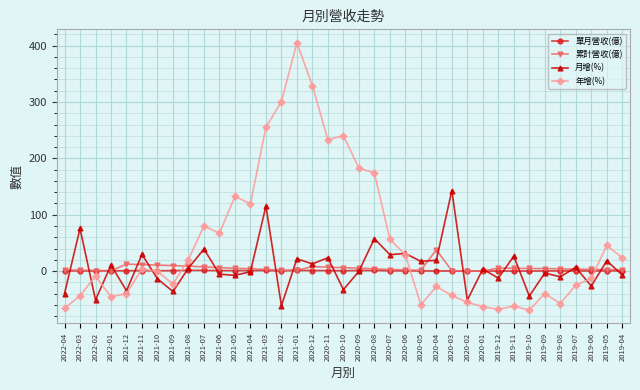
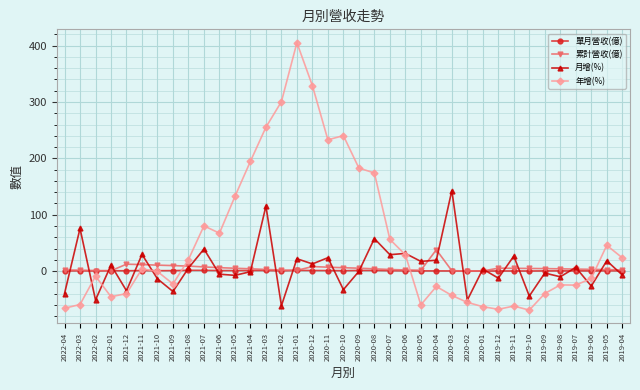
  {
    "累計營收(億)": {
      "2021-12": 10,
      "2021-11": 10,
      "2021-10": 10,
      "2021-09": 10,
      "2021-07": 10,
      "2021-06": 10,
      "2020-12": 10,
      "2020-11": 10,
      "2020-10": 10,
      "2020-04": 40,
      "2019-12": 10,
      "2019-11": 10
    },
    "年增(%)": {
      "2022-04": -70,
-     "2022-03": -40,
+     "2022-03": -60,
      "2022-02": -10,
      "2022-01": -50,
      "2021-12": -40,
      "2021-09": -20,
      "2021-08": 20,
      "2021-07": 80,
      "2021-06": 70,
      "2021-05": 130,
-     "2021-04": 120,
+     "2021-04": 190,
      "2021-03": 260,
      "2021-02": 300,
      "2021-01": 410,
      "2020-12": 330,
      "2020-11": 230,
      "2020-10": 240,
      "2020-09": 180,
      "2020-08": 170,
      "2020-07": 60,
      "2020-05": -60,
      "2020-04": -30,
      "2020-03": -40,
      "2020-01": -60,
      "2019-12": -70,
      "2019-11": -60,
      "2019-10": -70,
      "2019-09": -40,
-     "2019-08": -60,
+     "2019-08": -20,
      "2019-07": -20,
      "2019-06": -10,
      "2019-05": 50,
      "2019-04": 20
    }
  }
